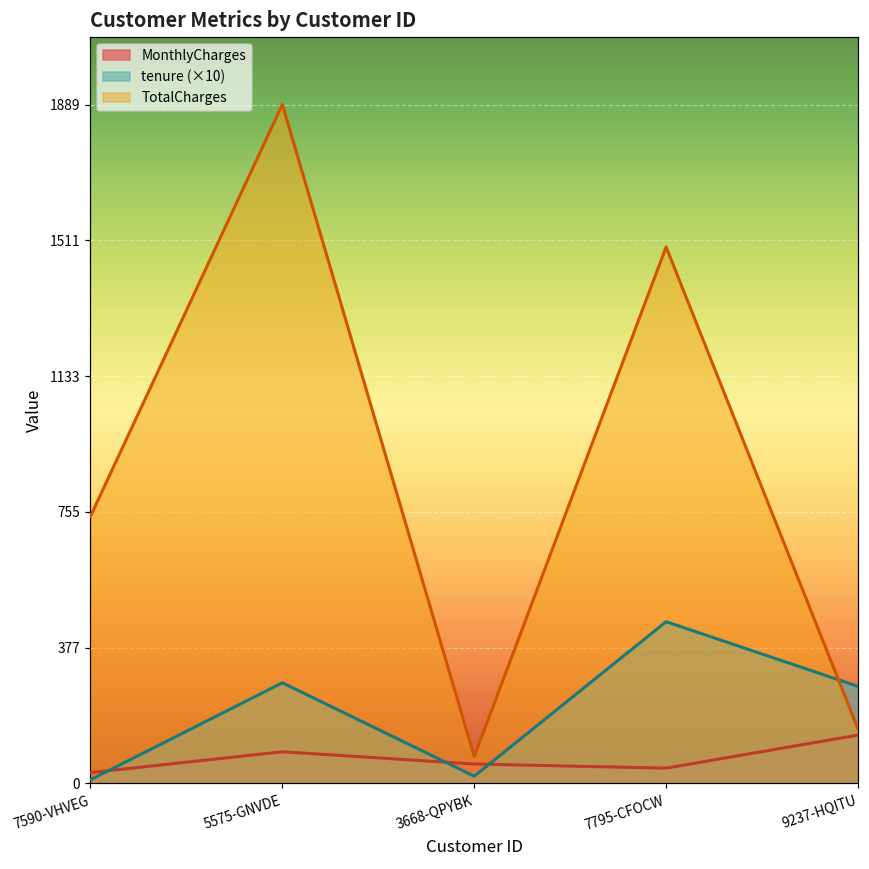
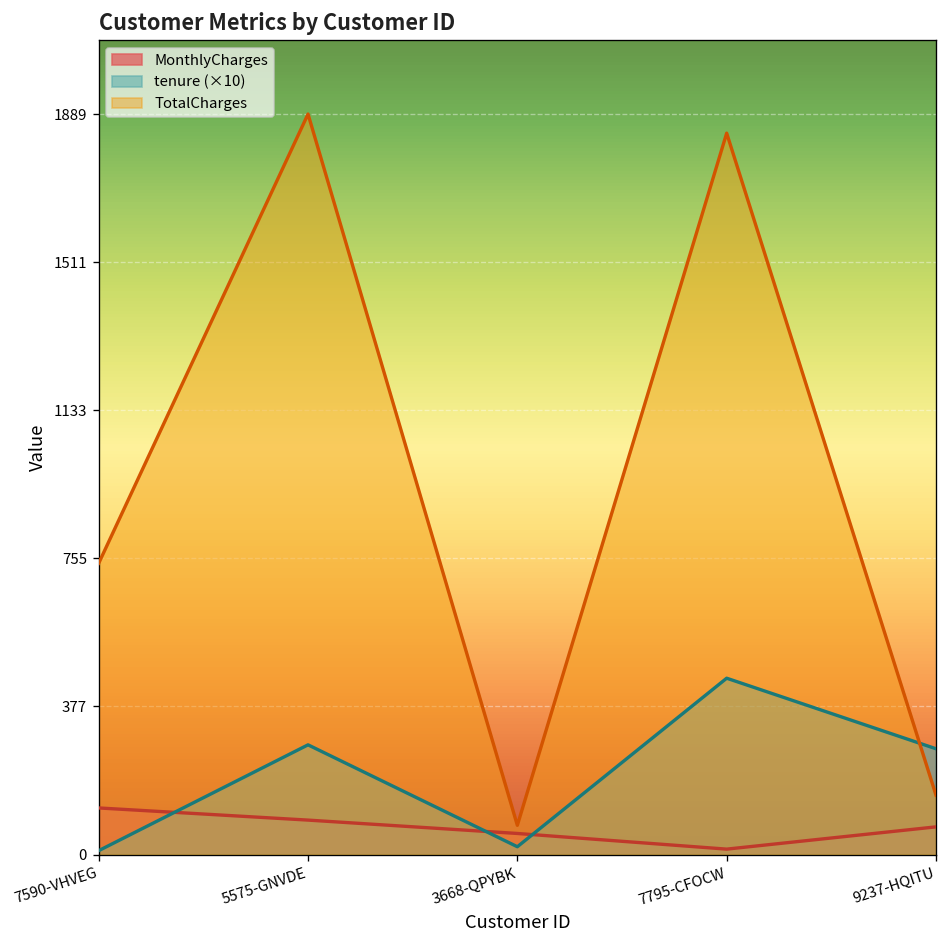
  {
    "MonthlyCharges": {
-     "7590-VHVEG": 30,
+     "7590-VHVEG": 120,
      "5575-GNVDE": 90,
      "3668-QPYBK": 50,
-     "7795-CFOCW": 40,
-     "9237-HQITU": 130
+     "7795-CFOCW": 10,
+     "9237-HQITU": 70
    },
    "tenure (×10)": {
      "7590-VHVEG": 10,
      "5575-GNVDE": 280,
      "3668-QPYBK": 20,
      "7795-CFOCW": 450,
      "9237-HQITU": 270
    },
    "TotalCharges": {
      "7590-VHVEG": 740,
      "5575-GNVDE": 1890,
      "3668-QPYBK": 70,
-     "7795-CFOCW": 1490,
+     "7795-CFOCW": 1840,
      "9237-HQITU": 150
    }
  }
